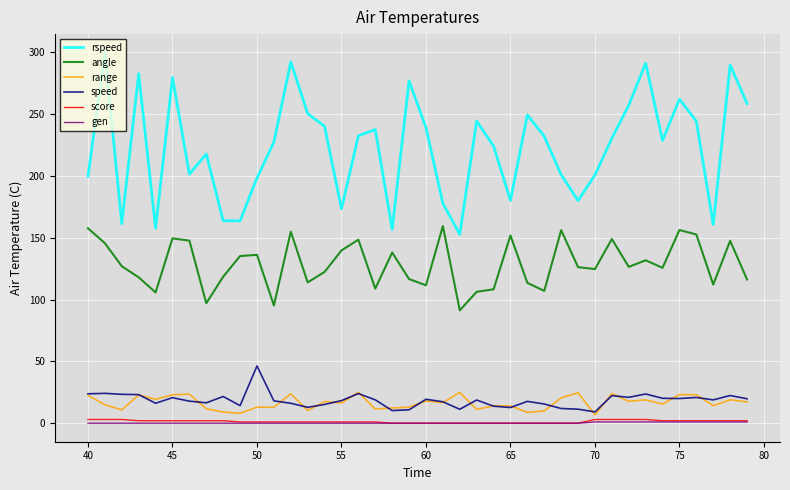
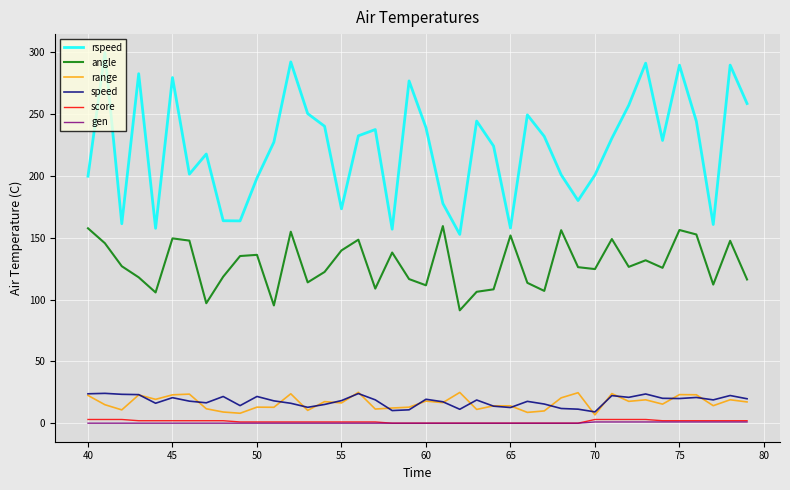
  {
    "rspeed": {
      "40": 200,
      "45": 280,
      "50": 198,
      "55": 173,
      "60": 239,
-     "65": 180,
+     "65": 158,
      "70": 201,
-     "75": 262
+     "75": 290
    },
    "angle": {
      "40": 158,
      "45": 150,
      "50": 136,
      "55": 140,
      "60": 112,
      "65": 152,
      "70": 125,
      "75": 156
    },
    "range": {
      "45": 23,
      "50": 13,
      "70": 7,
      "75": 23
    },
    "speed": {
      "45": 21,
-     "50": 46,
+     "50": 22,
      "70": 9,
      "75": 20
    },
    "score": {
      "40": 3
    },
    "gen": {
      "40": 0
    }
  }
